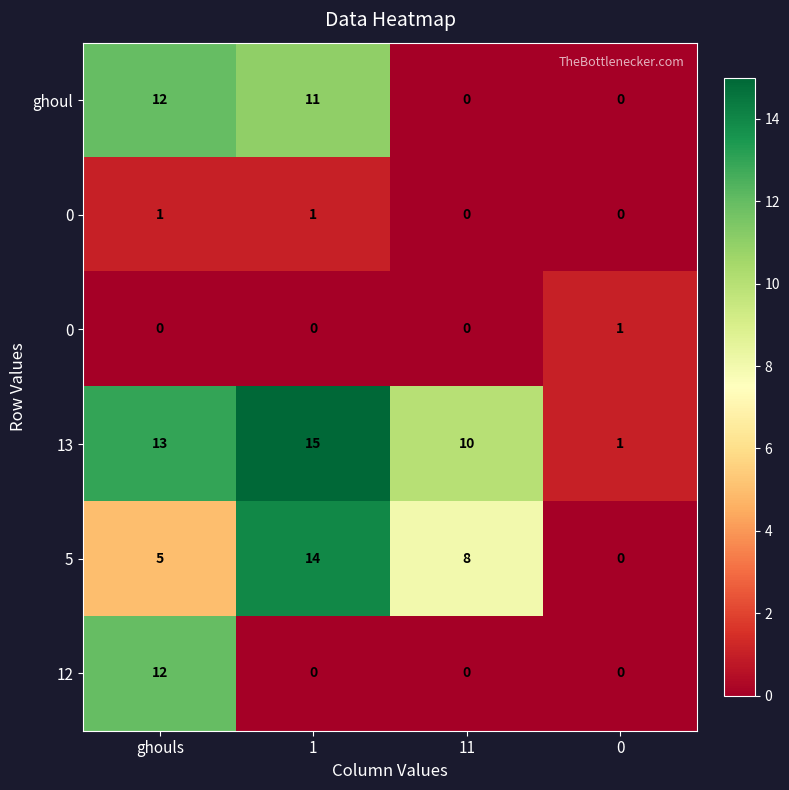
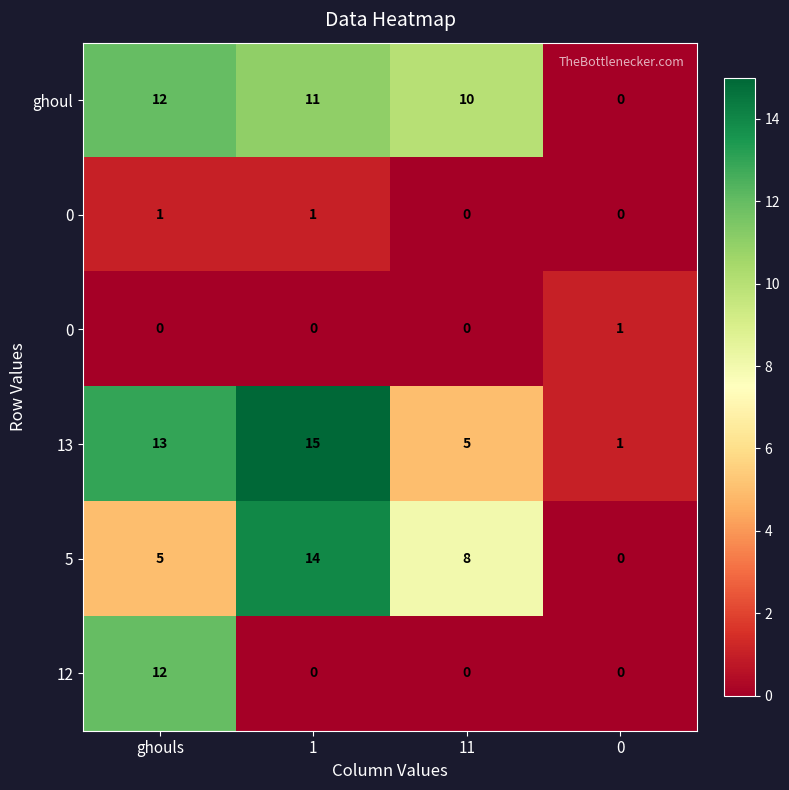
  {
    "ghoul": {
      "ghouls": 12,
      "1": 11,
-     "11": 0
+     "11": 10
    },
    "13": {
      "ghouls": 13,
      "1": 15,
-     "11": 10,
+     "11": 5,
      "0": 1
    },
    "5": {
      "ghouls": 5,
      "1": 14,
      "11": 8,
      "0": 0
    },
    "12": {
      "ghouls": 12,
      "1": 0,
      "11": 0,
      "0": 0
    }
  }
